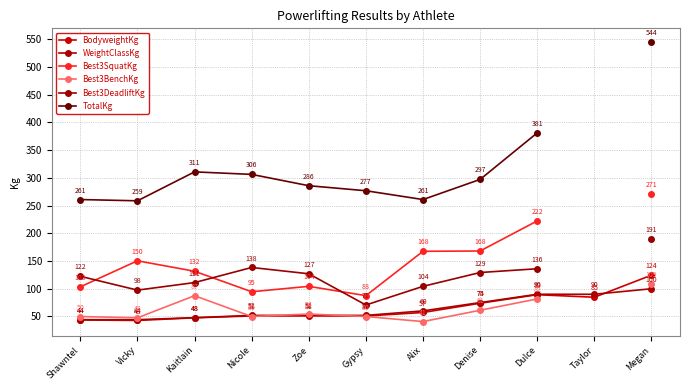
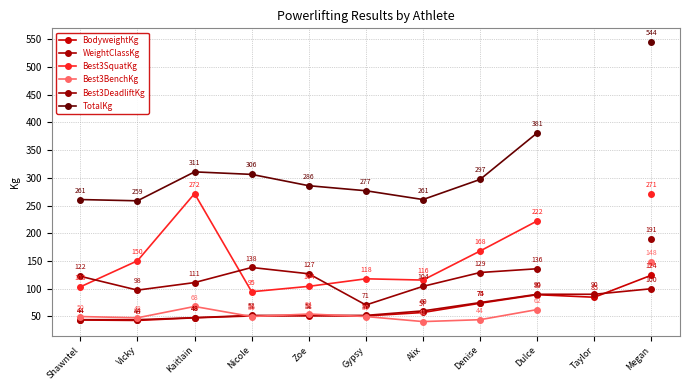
  {
    "Best3SquatKg": {
      "Vicky": 150,
-     "Kaitlain": 132,
+     "Kaitlain": 272,
      "Nicole": 95,
-     "Gypsy": 88,
-     "Alix": 168,
+     "Gypsy": 118,
+     "Alix": 116,
      "Denise": 168,
      "Dulce": 222,
      "Megan": 271
    },
    "Best3BenchKg": {
-     "Kaitlain": 87,
-     "Denise": 61,
-     "Dulce": 82,
-     "Megan": 109
+     "Kaitlain": 68,
+     "Denise": 44,
+     "Dulce": 62,
+     "Megan": 148
    }
  }
